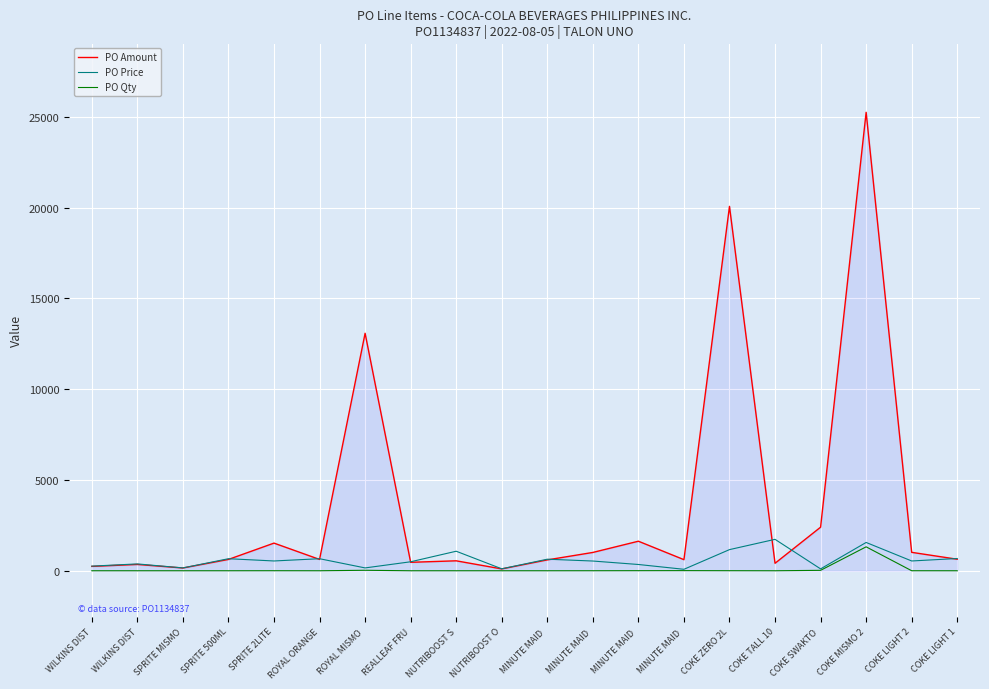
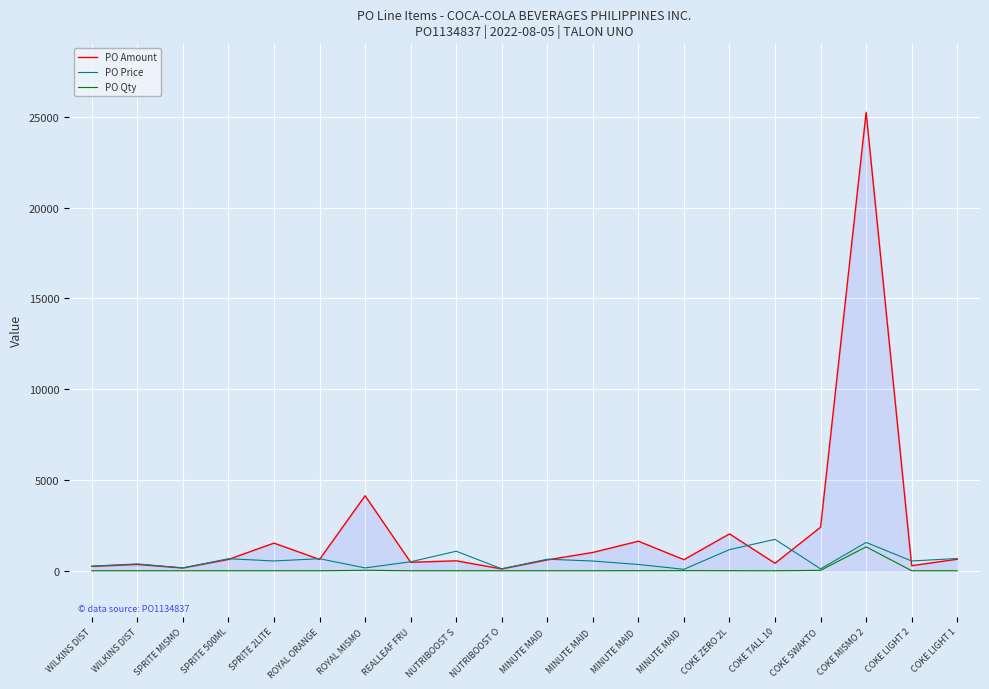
  {
    "PO Amount": {
      "SPRITE 2LITE": 1500,
-     "ROYAL MISMO": 13100,
+     "ROYAL MISMO": 4100,
      "NUTRIBOOST S": 500,
-     "COKE ZERO 2L": 20100,
+     "COKE ZERO 2L": 2000,
      "COKE TALL 10": 400,
      "COKE SWAKTO": 2400,
      "COKE MISMO 2": 25200,
-     "COKE LIGHT 2": 1000
+     "COKE LIGHT 2": 300
    },
    "PO Price": {
      "SPRITE 2LITE": 500,
      "NUTRIBOOST S": 1100,
      "COKE ZERO 2L": 1200,
      "COKE TALL 10": 1700,
      "COKE MISMO 2": 1600,
      "COKE LIGHT 2": 500
    },
    "PO Qty": {
      "SPRITE MISMO": 0,
      "SPRITE 500ML": 0,
      "SPRITE 2LITE": 0,
      "ROYAL ORANGE": 0,
      "REALLEAF FRU": 0,
      "NUTRIBOOST S": 0,
      "COKE ZERO 2L": 0,
      "COKE TALL 10": 0,
      "COKE MISMO 2": 1300,
      "COKE LIGHT 2": 0,
      "COKE LIGHT 1": 0
    }
  }
